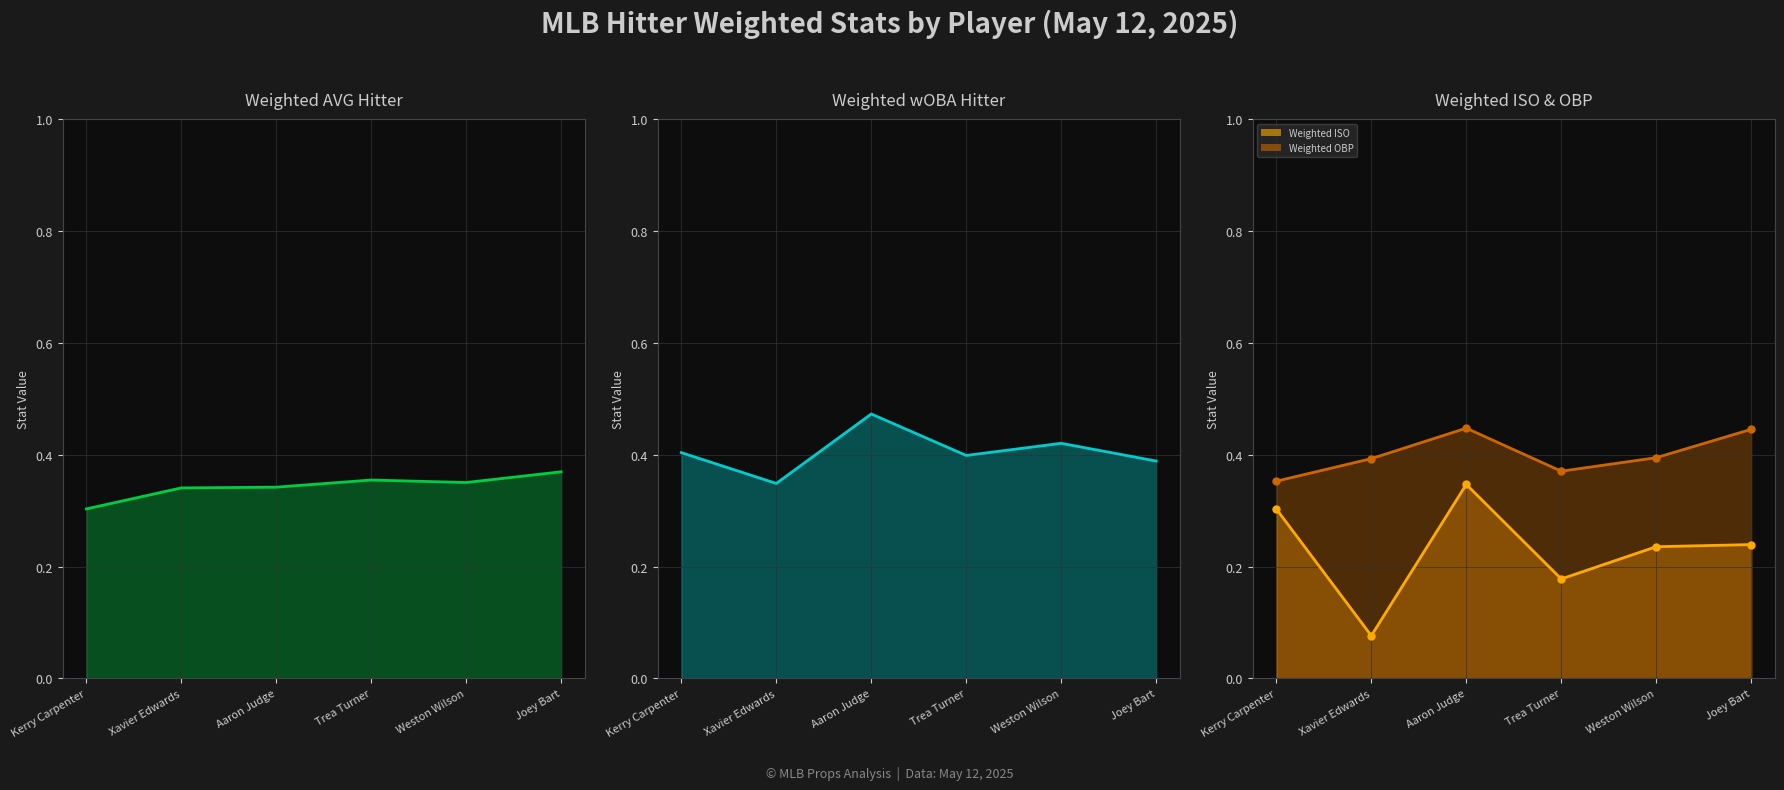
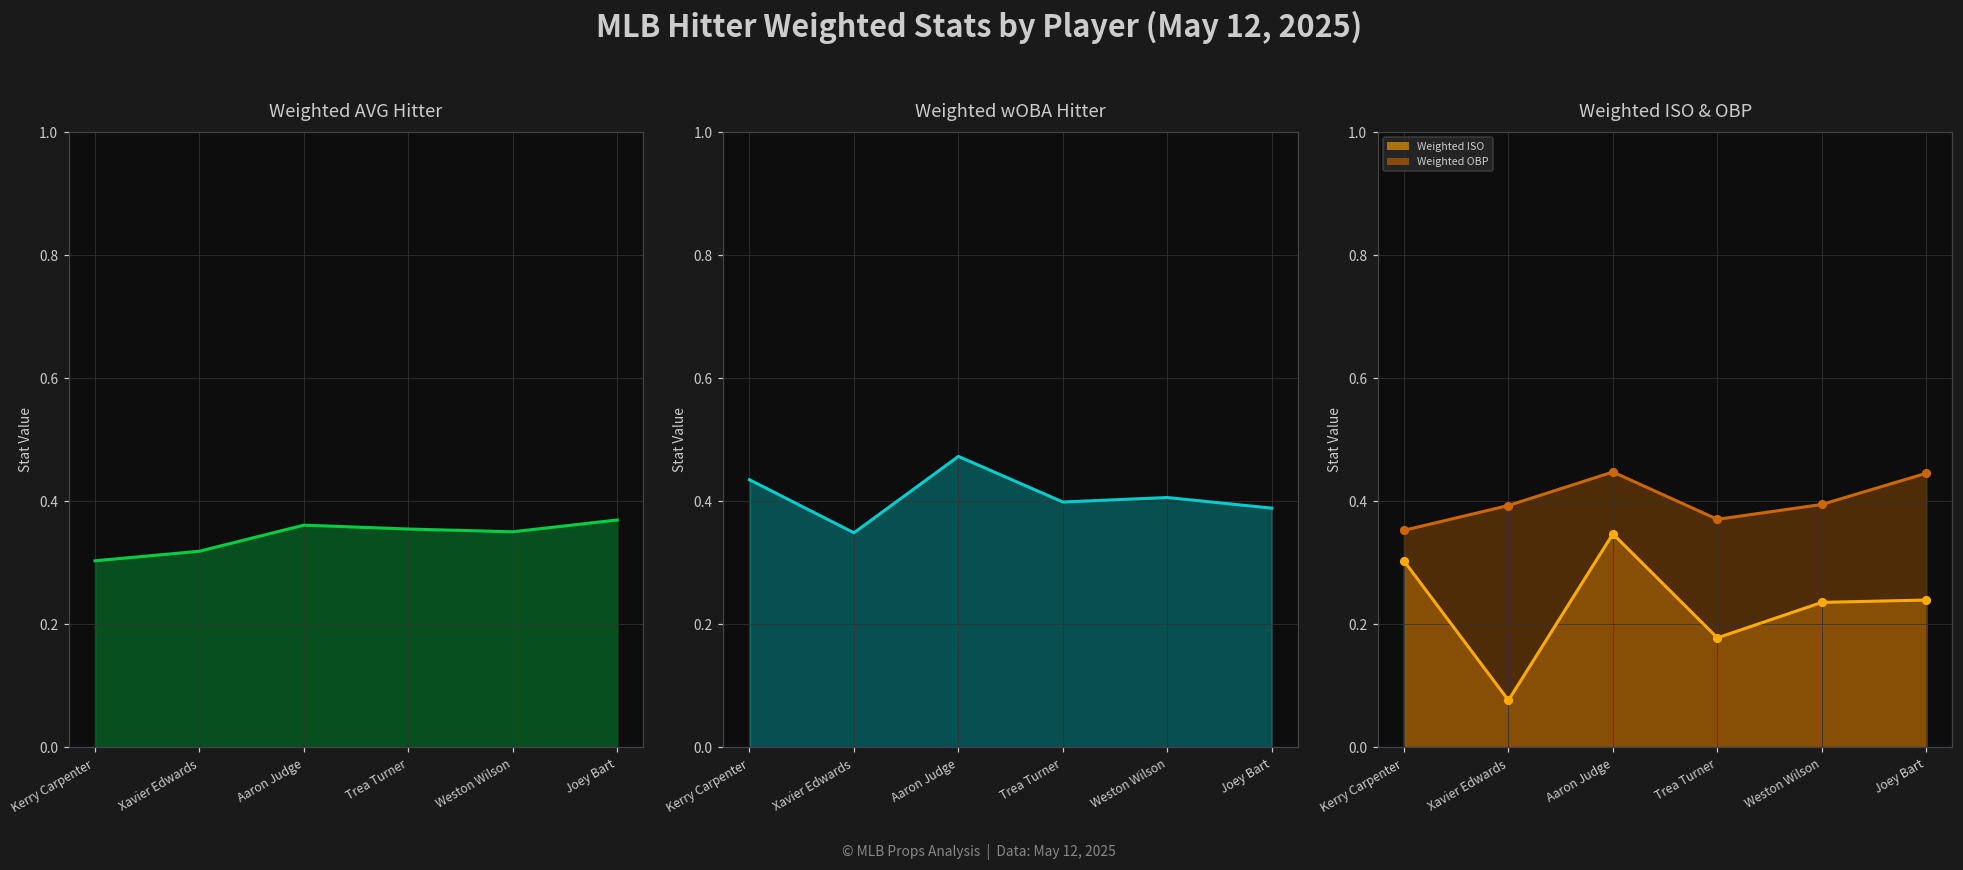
  {
    "Weighted AVG Hitter": {
      "Kerry Carpenter": 0.30,
-     "Xavier Edwards": 0.34,
-     "Aaron Judge": 0.34,
+     "Xavier Edwards": 0.32,
+     "Aaron Judge": 0.36,
      "Trea Turner": 0.35,
      "Weston Wilson": 0.35,
      "Joey Bart": 0.37
    },
    "Weighted wOBA Hitter": {
-     "Kerry Carpenter": 0.40,
+     "Kerry Carpenter": 0.43,
      "Xavier Edwards": 0.35,
      "Aaron Judge": 0.47,
      "Trea Turner": 0.40,
-     "Weston Wilson": 0.42,
+     "Weston Wilson": 0.41,
      "Joey Bart": 0.39
    }
  }
